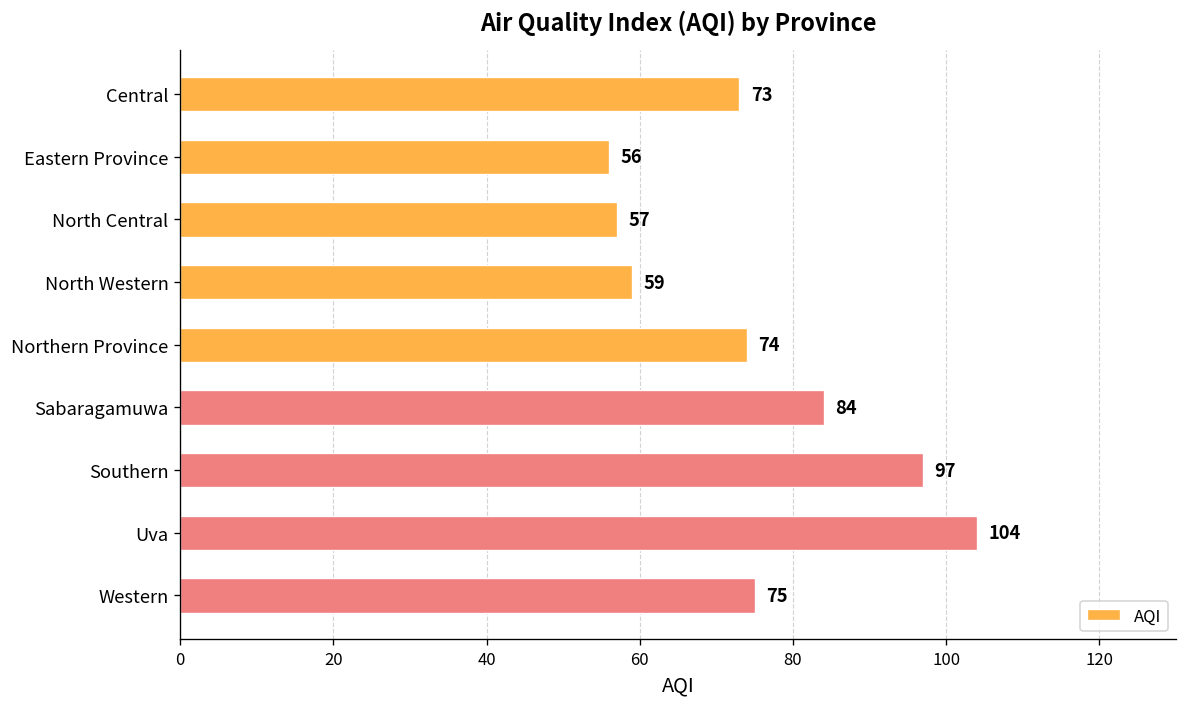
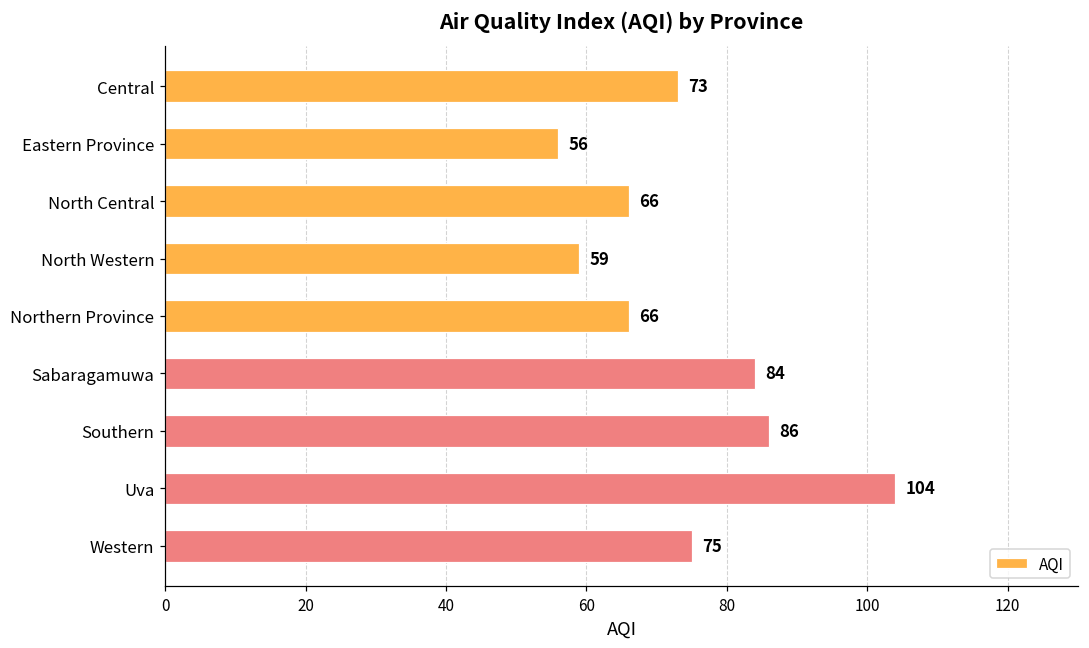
  {
    "Central": 73,
    "Eastern Province": 56,
-   "North Central": 57,
+   "North Central": 66,
    "North Western": 59,
-   "Northern Province": 74,
+   "Northern Province": 66,
    "Sabaragamuwa": 84,
-   "Southern": 97,
+   "Southern": 86,
    "Uva": 104,
    "Western": 75
  }
